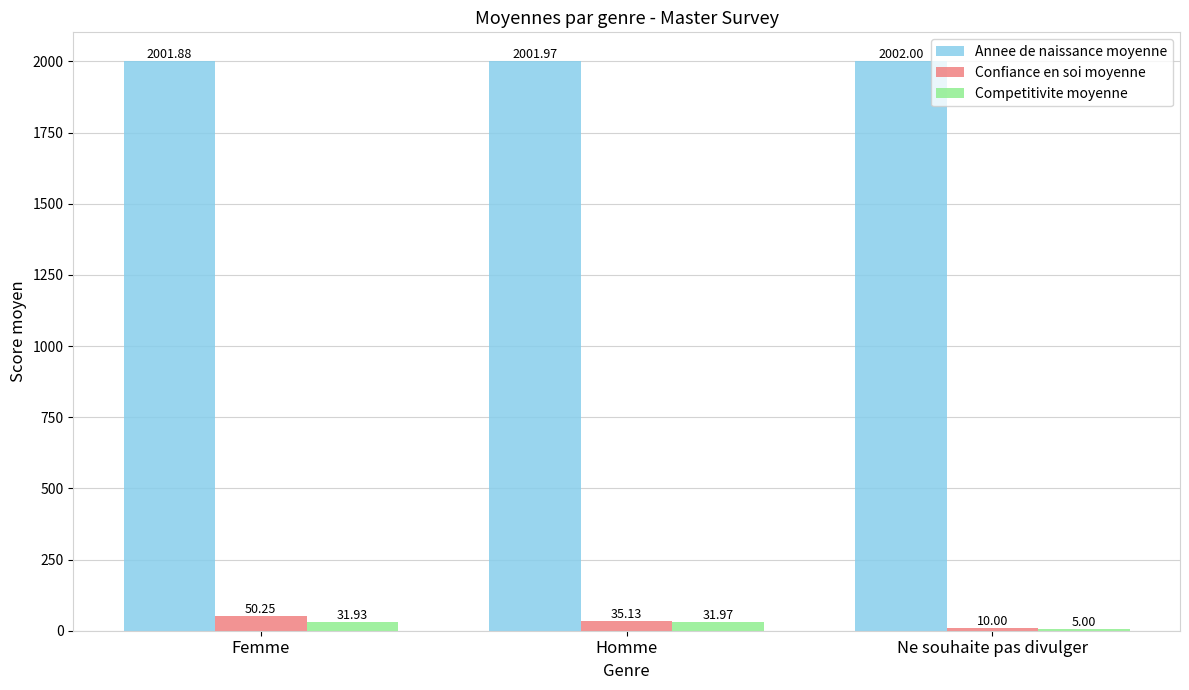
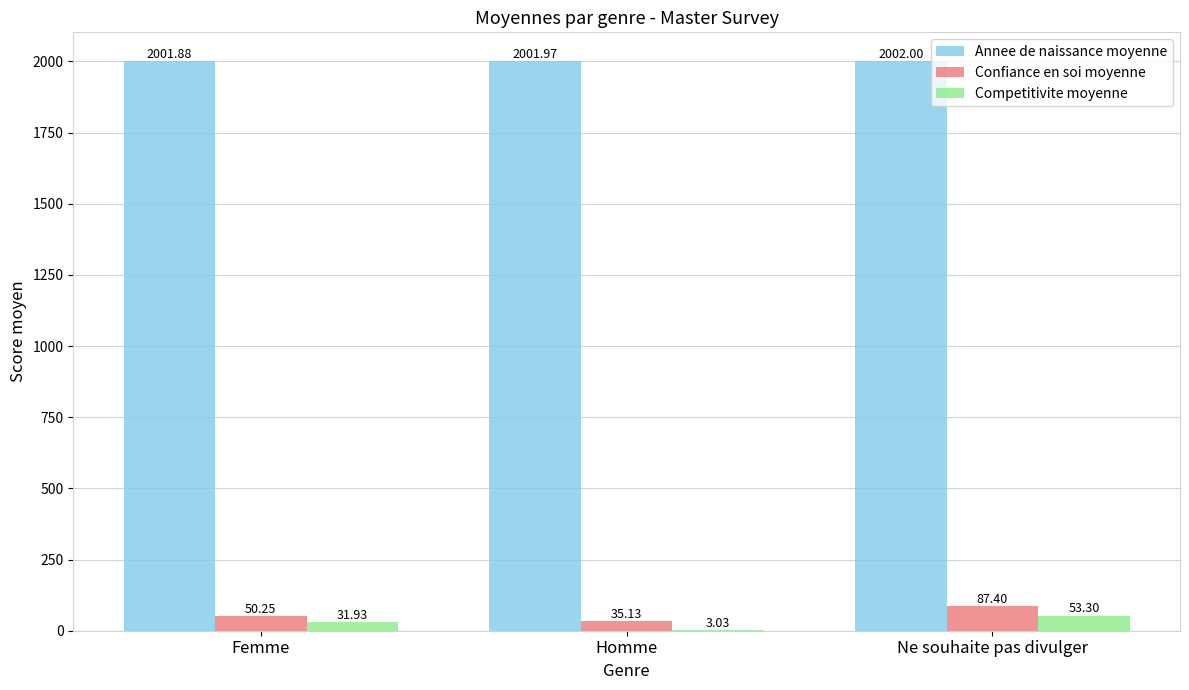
  {
    "Annee de naissance moyenne": {
      "Femme": 2001.88,
      "Homme": 2001.97,
      "Ne souhaite pas divulger": 2002.00
    },
    "Confiance en soi moyenne": {
      "Femme": 50.25,
      "Homme": 35.13,
-     "Ne souhaite pas divulger": 10.00
+     "Ne souhaite pas divulger": 87.40
    },
    "Competitivite moyenne": {
      "Femme": 31.93,
-     "Homme": 31.97,
-     "Ne souhaite pas divulger": 5.00
+     "Homme": 3.03,
+     "Ne souhaite pas divulger": 53.30
    }
  }
